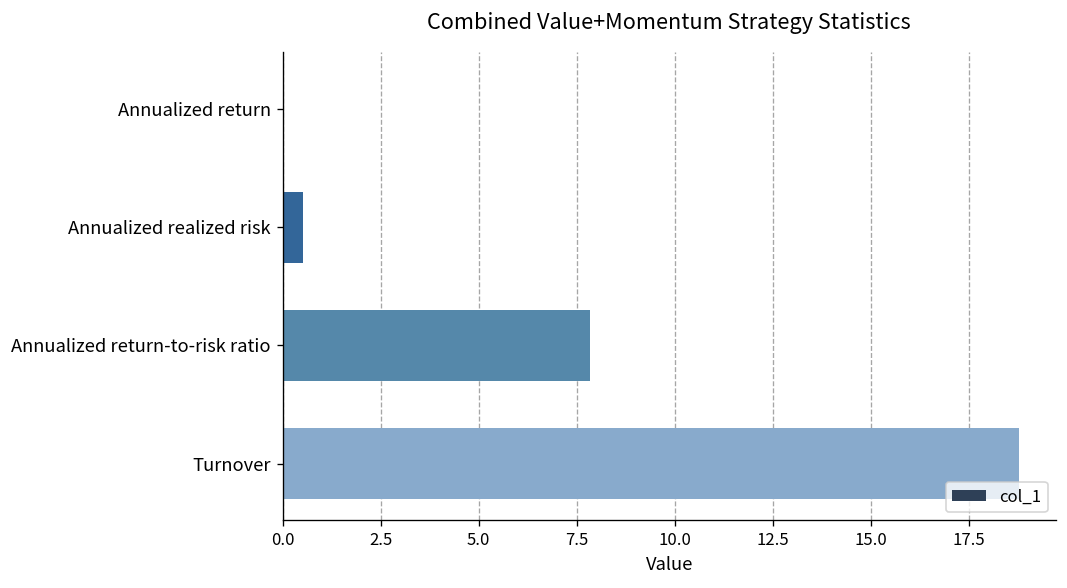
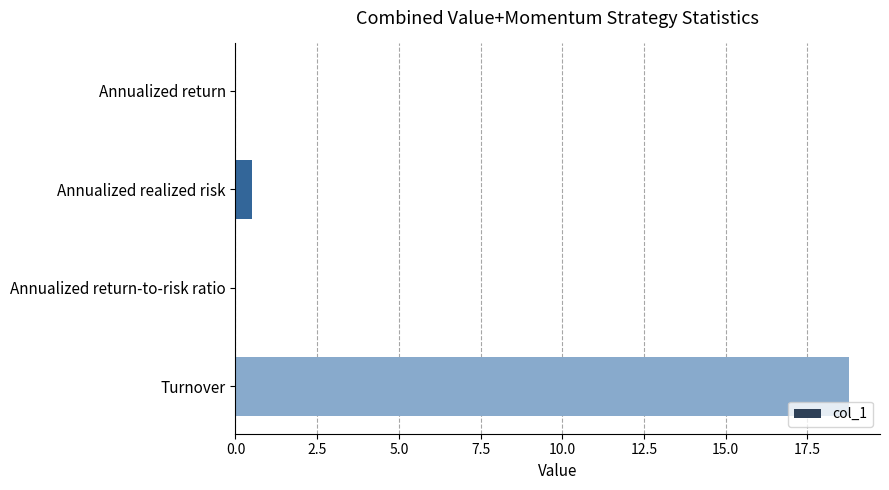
  {
    "Annualized realized risk": 0.5,
-   "Annualized return-to-risk ratio": 7.8,
+   "Annualized return-to-risk ratio": 0.0,
    "Turnover": 18.8
  }
